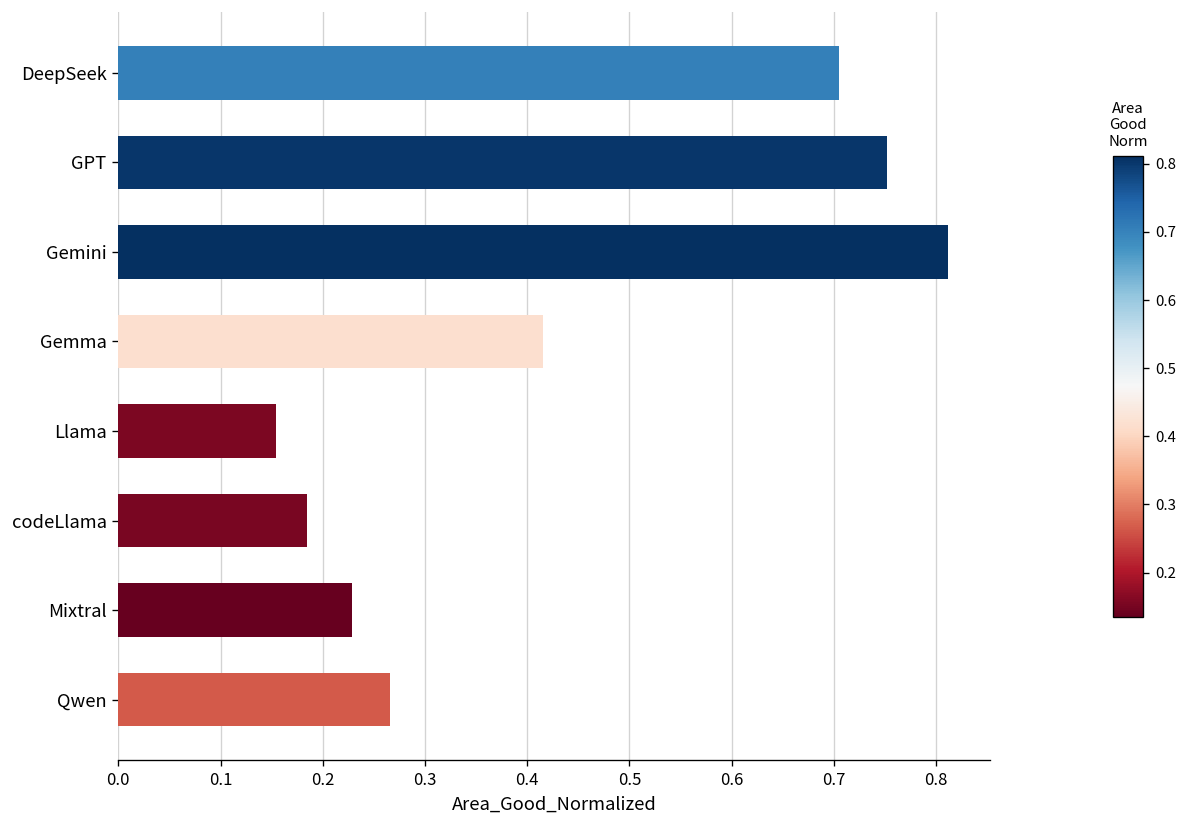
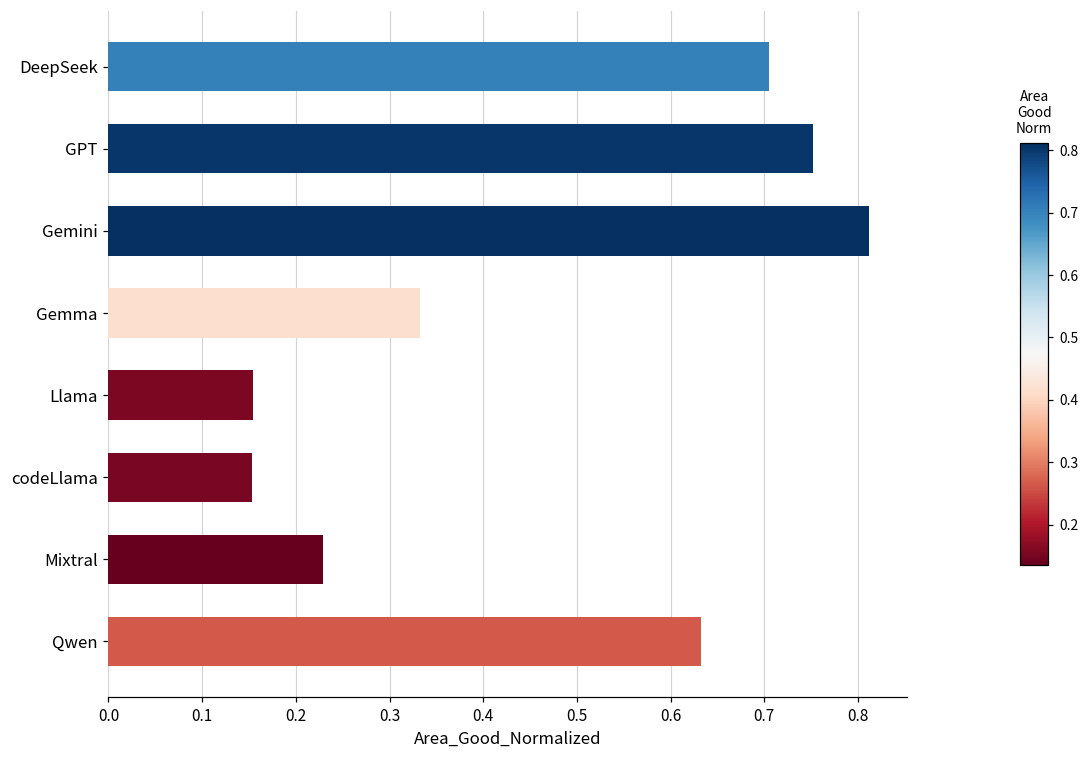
  {
    "DeepSeek": 0.71,
    "GPT": 0.75,
    "Gemini": 0.81,
-   "Gemma": 0.42,
+   "Gemma": 0.33,
    "Llama": 0.15,
-   "codeLlama": 0.19,
+   "codeLlama": 0.15,
    "Mixtral": 0.23,
-   "Qwen": 0.27
+   "Qwen": 0.63
  }
